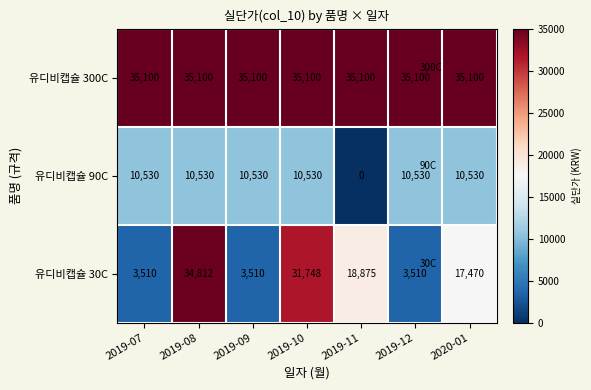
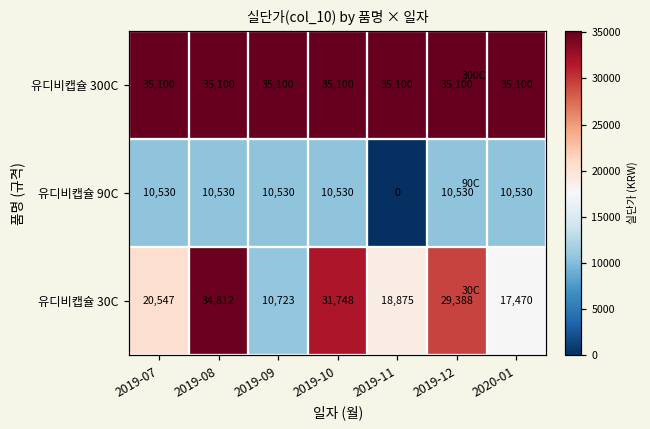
  {
    "유디비캡슐 300C": {
      "2019-07": "35,100",
      "2019-08": "35,100",
      "2019-09": "35,100",
      "2019-10": "35,100",
      "2019-11": "35,100",
      "2020-01": "35,100"
    },
    "유디비캡슐 90C": {
      "2019-07": "10,530",
      "2019-08": "10,530",
      "2019-09": "10,530",
      "2019-10": "10,530",
      "2019-11": "0",
      "2020-01": "10,530"
    },
    "유디비캡슐 30C": {
-     "2019-07": "3,510",
+     "2019-07": "20,547",
      "2019-08": "34,812",
-     "2019-09": "3,510",
+     "2019-09": "10,723",
      "2019-10": "31,748",
      "2019-11": "18,875",
-     "2019-12": "3,510",
+     "2019-12": "29,388",
      "2020-01": "17,470"
    }
  }
